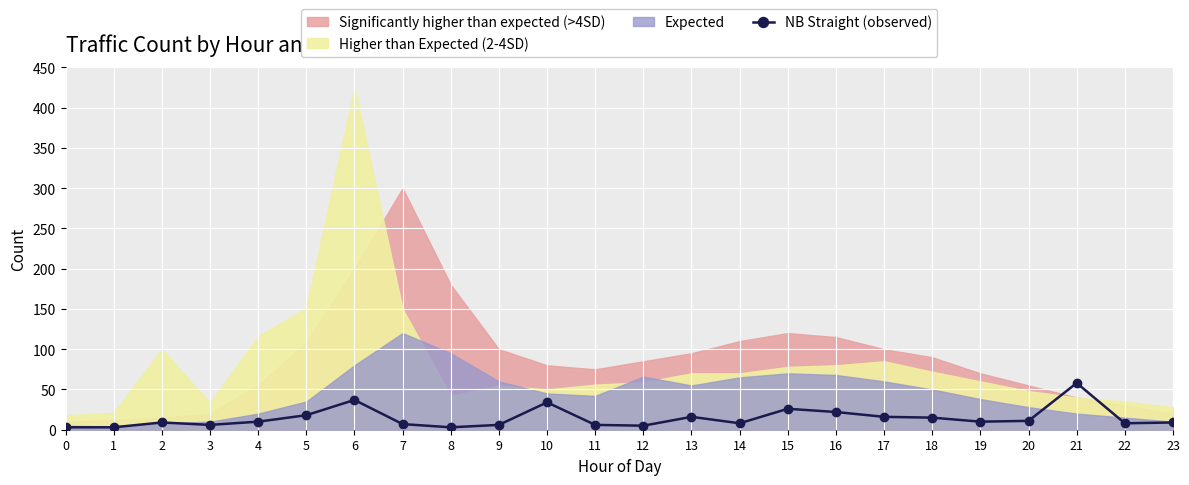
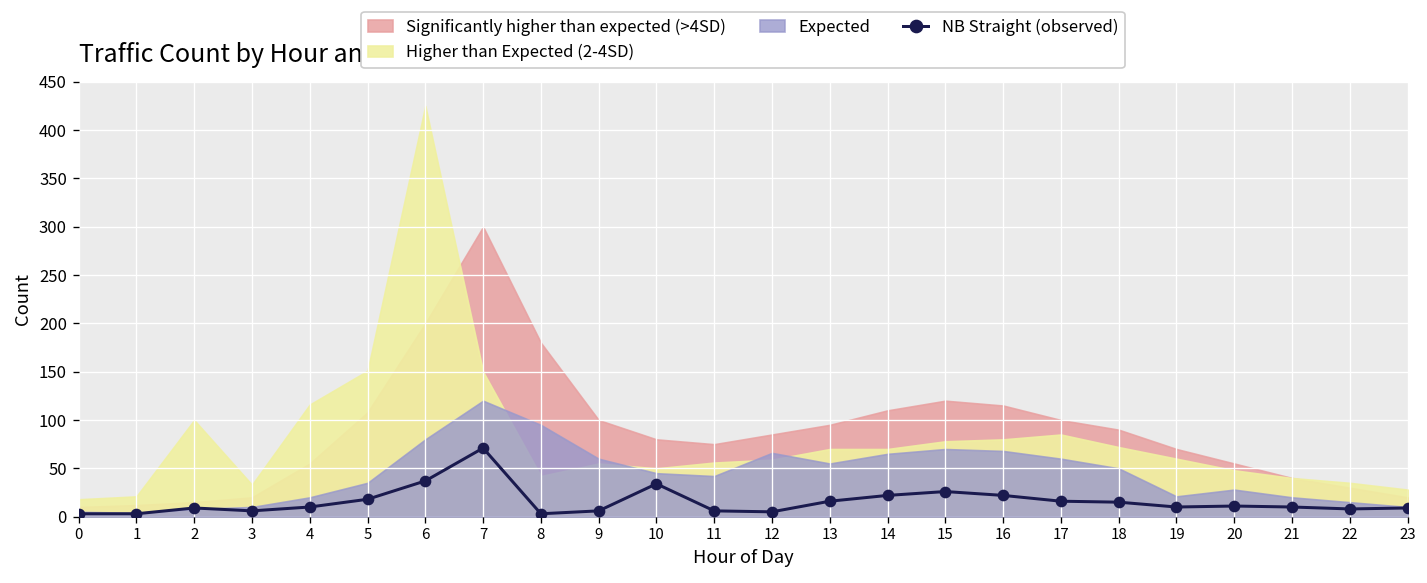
  {
    "Significantly higher than expected (>4SD)": {
      "0": 10,
      "1": 10,
      "2": 20,
      "3": 20,
      "4": 60,
      "5": 110,
      "6": 200,
      "7": 300,
      "8": 180,
      "9": 100,
      "10": 80,
      "11": 80,
      "12": 90,
      "13": 100,
      "14": 110,
      "15": 120,
      "16": 120,
      "17": 100,
      "18": 90,
      "19": 70,
      "20": 60,
      "22": 30,
      "23": 20
    },
    "NB Straight (observed)": {
      "3": 10,
      "4": 10,
      "5": 20,
      "6": 40,
-     "7": 10,
+     "7": 70,
      "8": 0,
      "9": 10,
      "10": 30,
      "11": 10,
      "12": 10,
      "13": 20,
-     "14": 10,
+     "14": 20,
      "15": 30,
      "16": 20,
      "17": 20,
      "18": 20,
      "19": 10,
      "20": 10,
-     "21": 60,
+     "21": 10,
      "22": 10
    },
    "Higher than Expected (2-4SD)": {
      "0": 20,
      "1": 20,
      "2": 100,
      "3": 30,
      "4": 120,
      "5": 150,
      "6": 430,
      "7": 150,
      "8": 40,
      "9": 60,
      "10": 50,
      "11": 60,
      "12": 60,
      "13": 70,
      "14": 70,
      "15": 80,
      "16": 80,
      "17": 90,
      "18": 70,
      "19": 60,
      "20": 50,
      "22": 40,
      "23": 30
    },
    "Expected": {
      "3": 10,
      "4": 20,
      "5": 40,
      "6": 80,
      "7": 120,
      "8": 100,
      "9": 60,
      "10": 50,
      "11": 40,
      "12": 70,
      "13": 60,
      "14": 70,
      "15": 70,
      "16": 70,
      "17": 60,
      "18": 50,
-     "19": 40,
+     "19": 20,
      "20": 30,
      "21": 20,
      "22": 20
    }
  }
